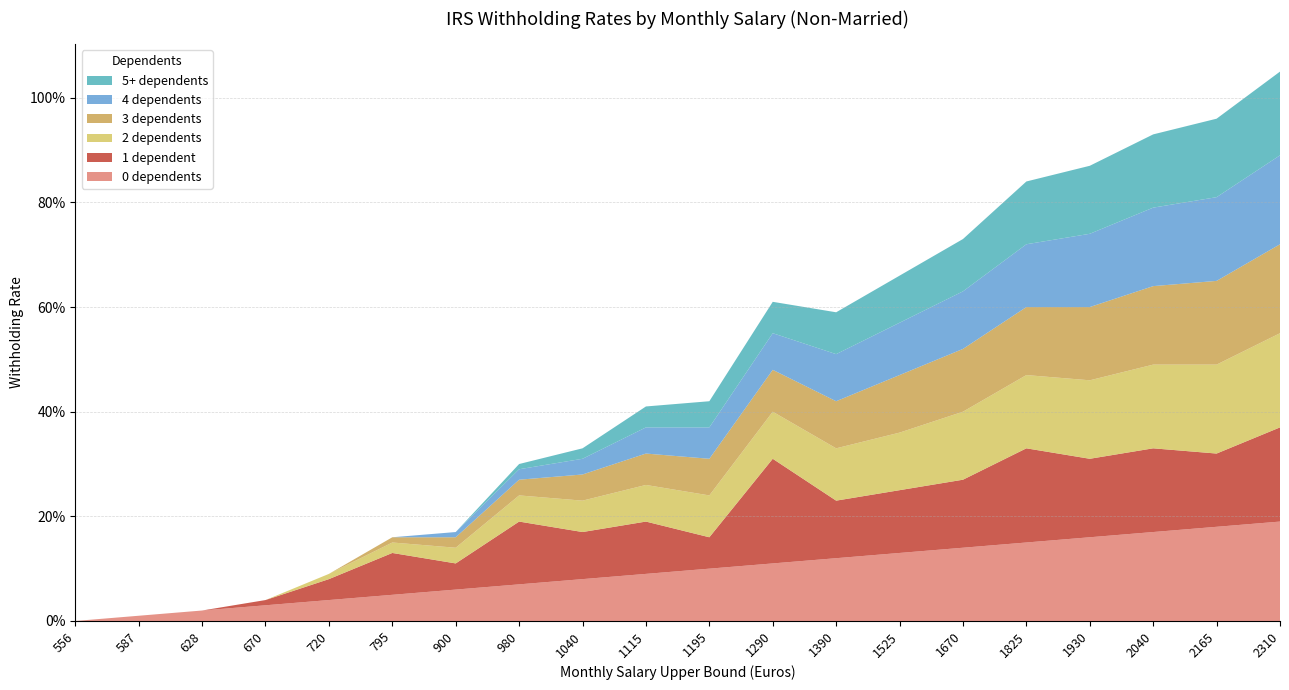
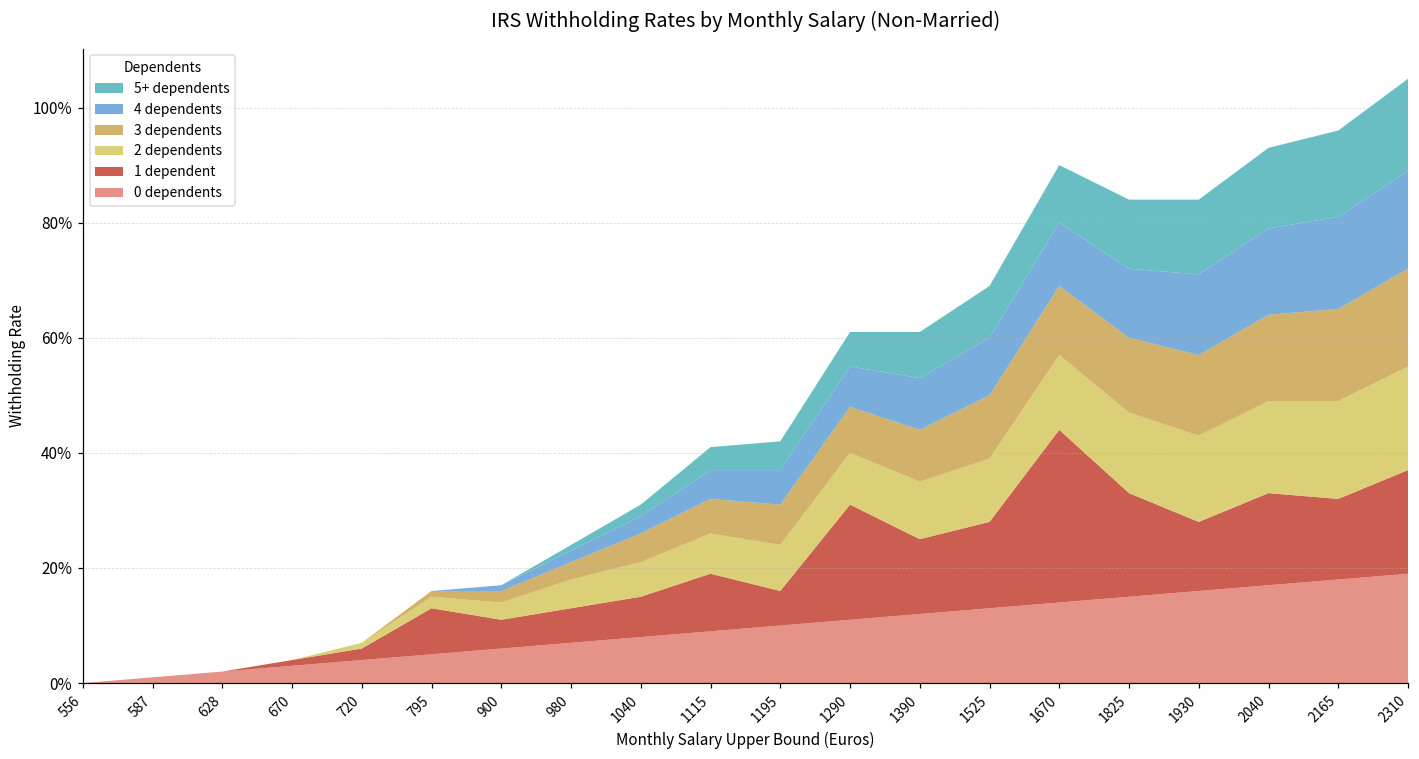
  {
    "1 dependent": {
-     "720": "4%",
+     "720": "2%",
      "795": "8%",
      "900": "5%",
-     "980": "12%",
-     "1040": "9%",
+     "980": "6%",
+     "1040": "7%",
      "1115": "10%",
      "1195": "6%",
      "1290": "20%",
-     "1390": "11%",
-     "1525": "12%",
-     "1670": "13%",
+     "1390": "13%",
+     "1525": "15%",
+     "1670": "30%",
      "1825": "18%",
-     "1930": "15%",
+     "1930": "12%",
      "2040": "16%",
      "2165": "14%",
      "2310": "18%"
    }
  }
